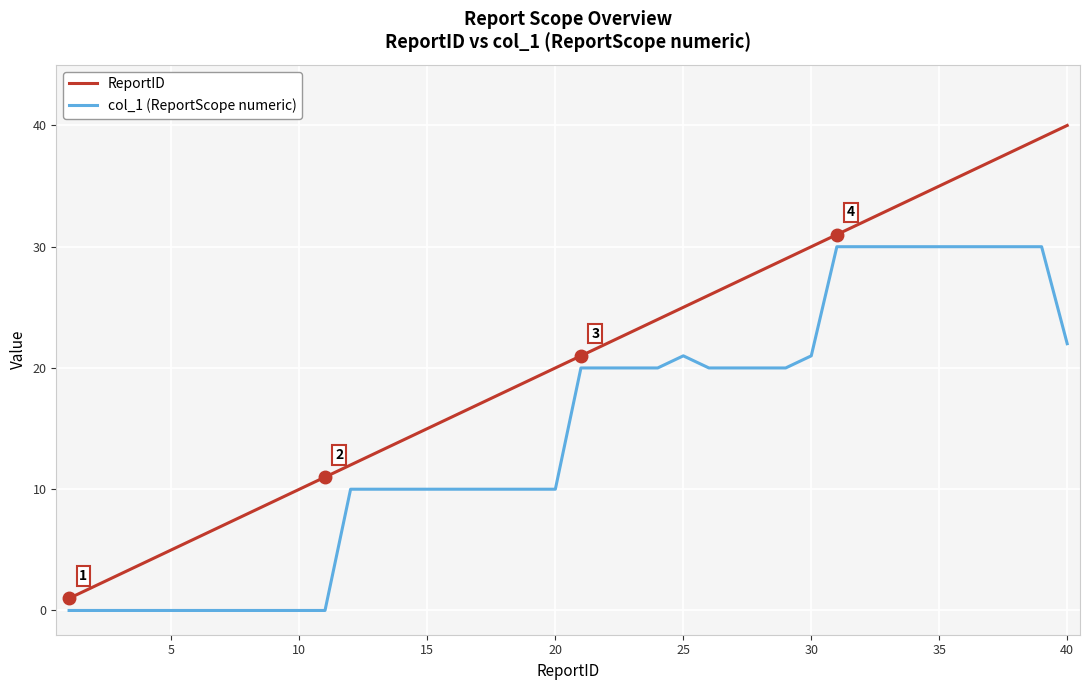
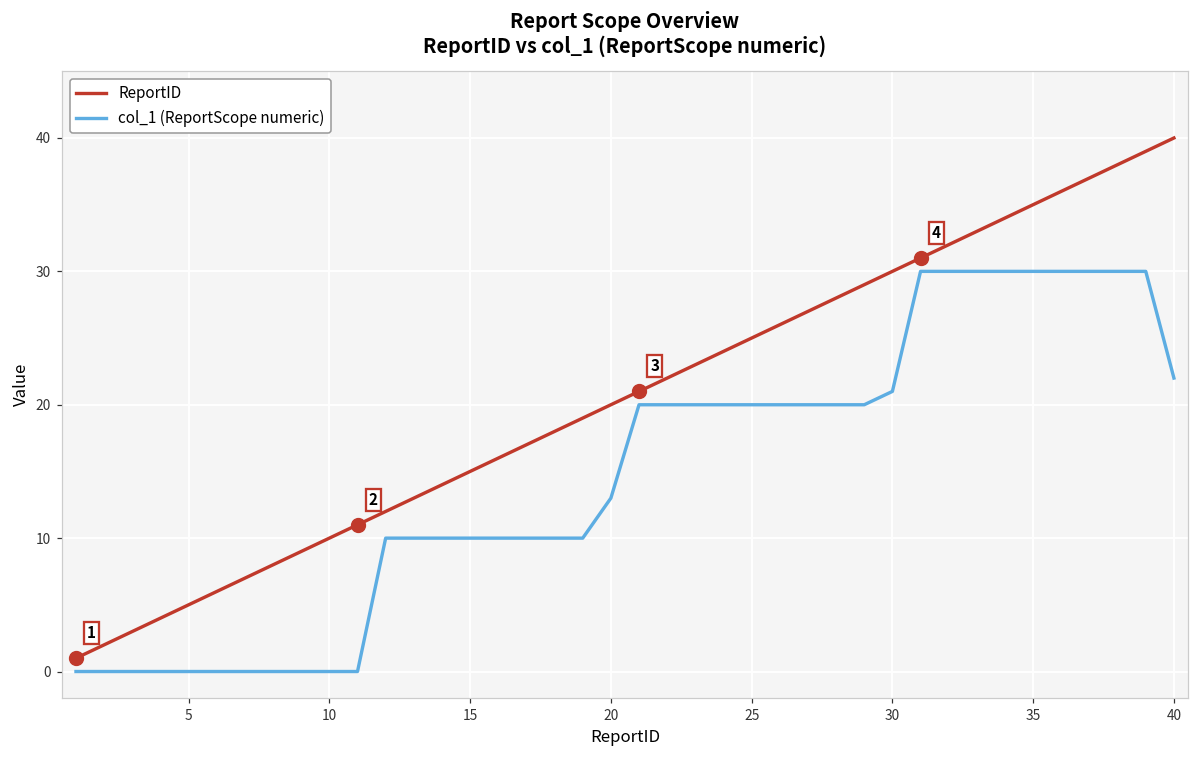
  {
    "col_1 (ReportScope numeric)": {
      "5": 0,
      "10": 0,
      "15": 10,
-     "20": 10,
-     "25": 21,
+     "20": 13,
+     "25": 20,
      "30": 21,
      "35": 30,
      "40": 22
    }
  }
